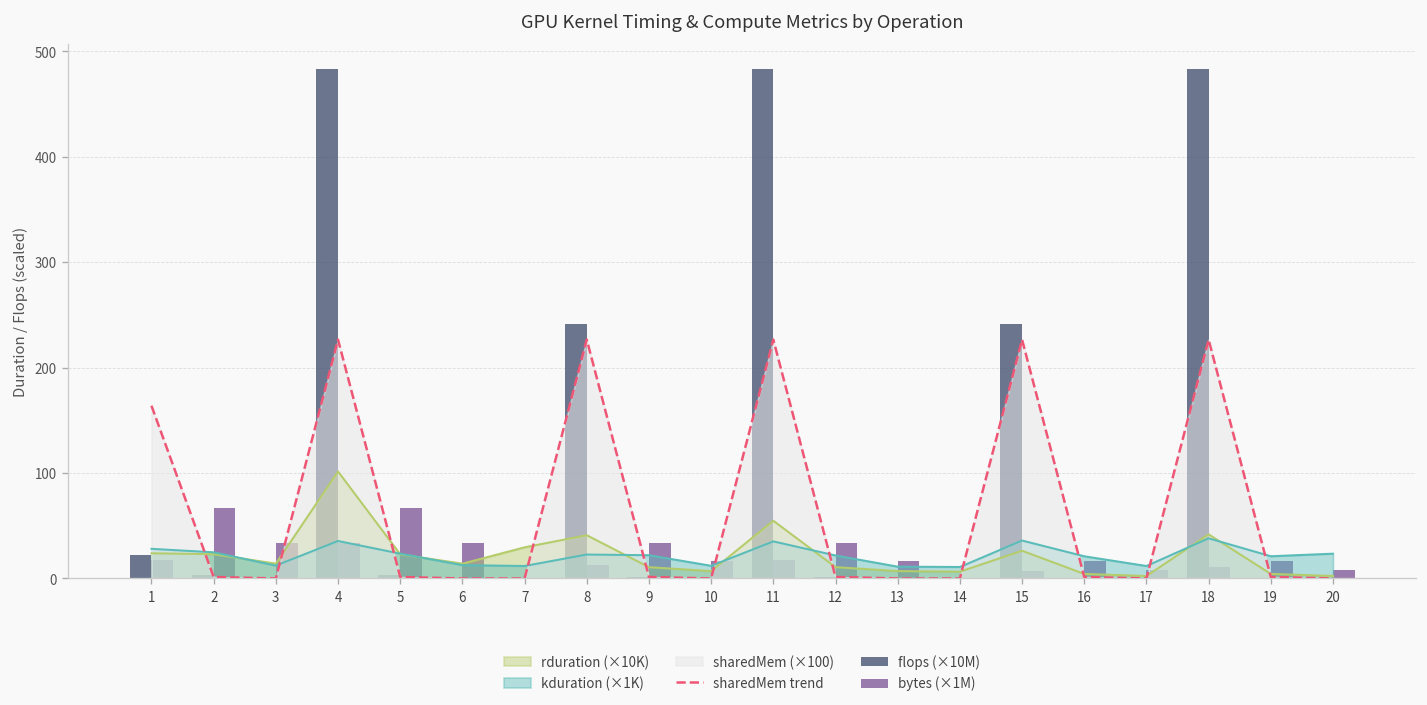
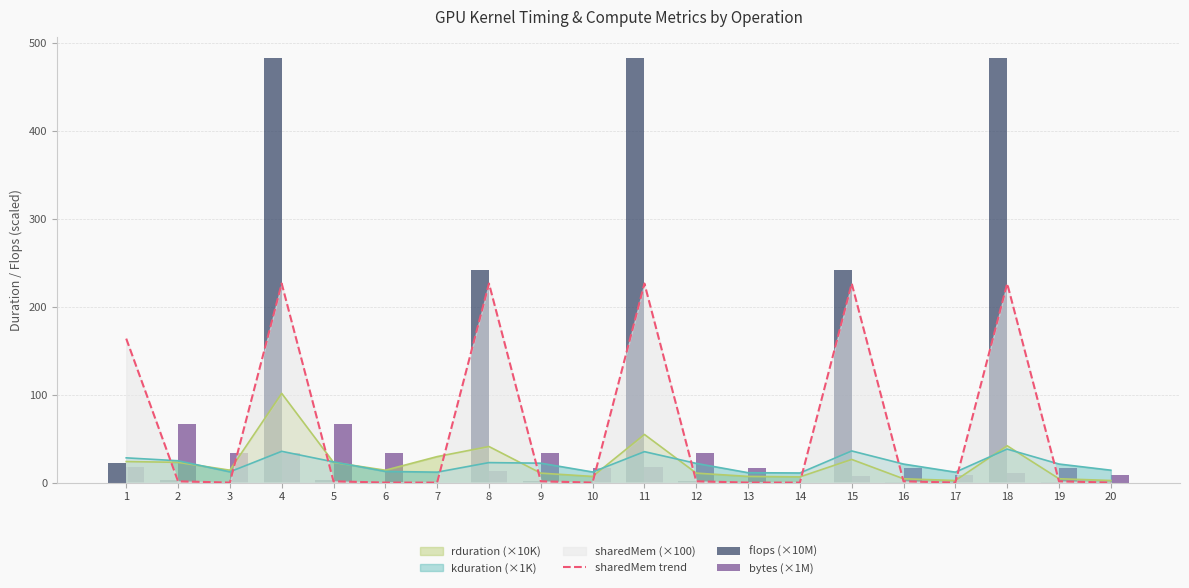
  {
    "flops (×10M)": {
      "1": 20,
      "2": 0,
      "4": 480,
      "5": 0,
      "7": 0,
      "8": 240,
      "11": 480,
      "14": 0,
      "15": 240,
      "18": 480
    },
    "sharedMem (×100)": {
      "1": 160,
      "2": 0,
      "3": 0,
      "4": 230,
      "5": 0,
      "6": 0,
      "7": 0,
      "8": 230,
      "9": 0,
      "10": 0,
      "11": 230,
      "12": 0,
      "13": 0,
      "14": 0,
      "15": 230,
      "16": 0,
      "18": 230,
      "19": 0
    },
    "rduration (×10K)": {
      "1": 20,
      "4": 100,
      "7": 30,
      "8": 40,
      "9": 10,
      "10": 10,
      "11": 50,
      "12": 10,
      "13": 10,
      "14": 10,
      "15": 30,
      "16": 0,
      "18": 40,
      "19": 0
    },
    "kduration (×1K)": {
      "1": 30,
      "4": 40,
      "7": 10,
      "8": 20,
      "9": 20,
      "10": 10,
      "11": 40,
      "12": 20,
      "13": 10,
      "14": 10,
      "15": 40,
      "16": 20,
      "17": 10,
      "18": 40,
      "19": 20,
-     "20": 20
+     "20": 10
    },
    "bytes (×1M)": {
      "1": 20,
      "2": 70,
      "3": 30,
      "4": 30,
      "5": 70,
      "6": 30,
      "7": 0,
      "8": 10,
      "9": 30,
      "10": 20,
      "11": 20,
      "12": 30,
      "13": 20,
      "14": 0,
      "15": 10,
      "16": 20,
      "17": 10,
      "18": 10,
      "19": 20,
      "20": 10
    }
  }
